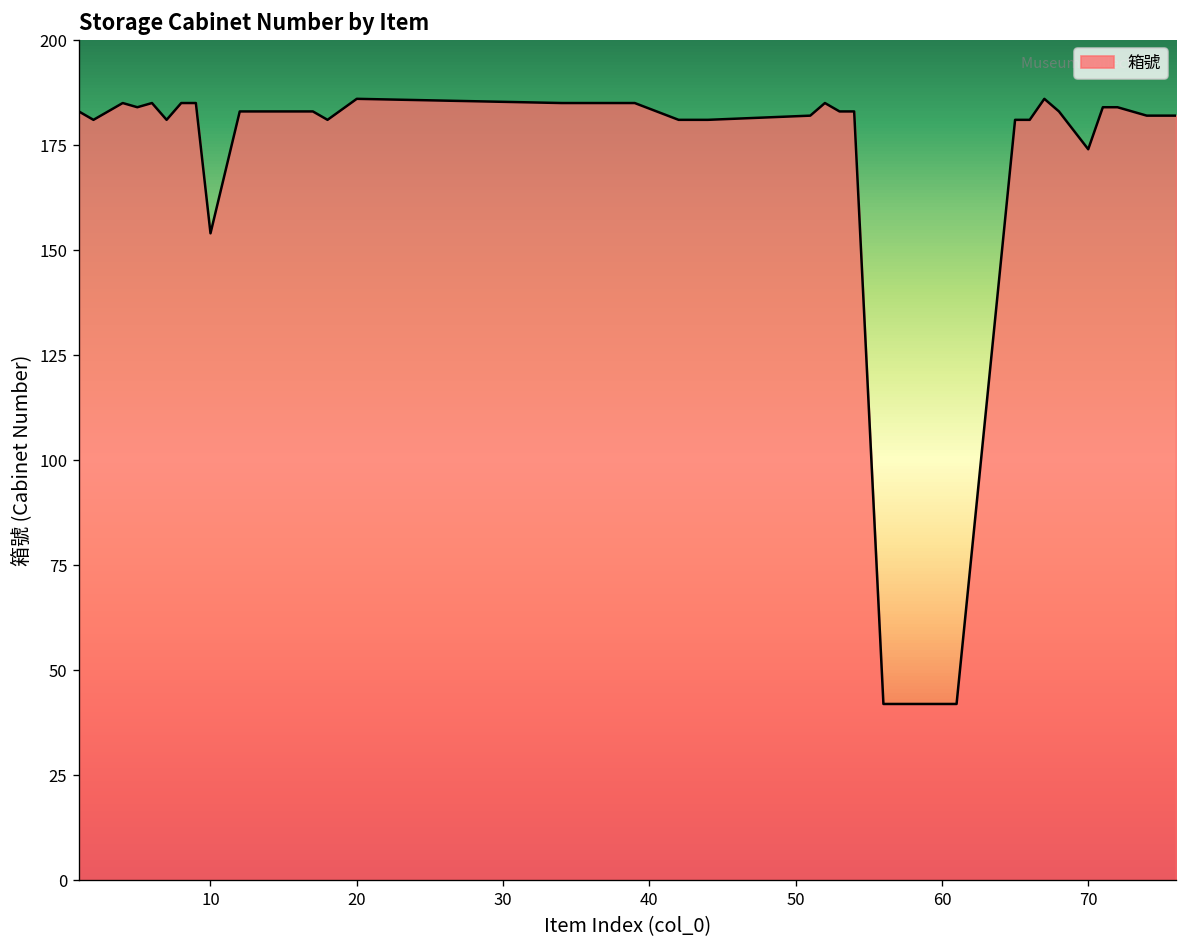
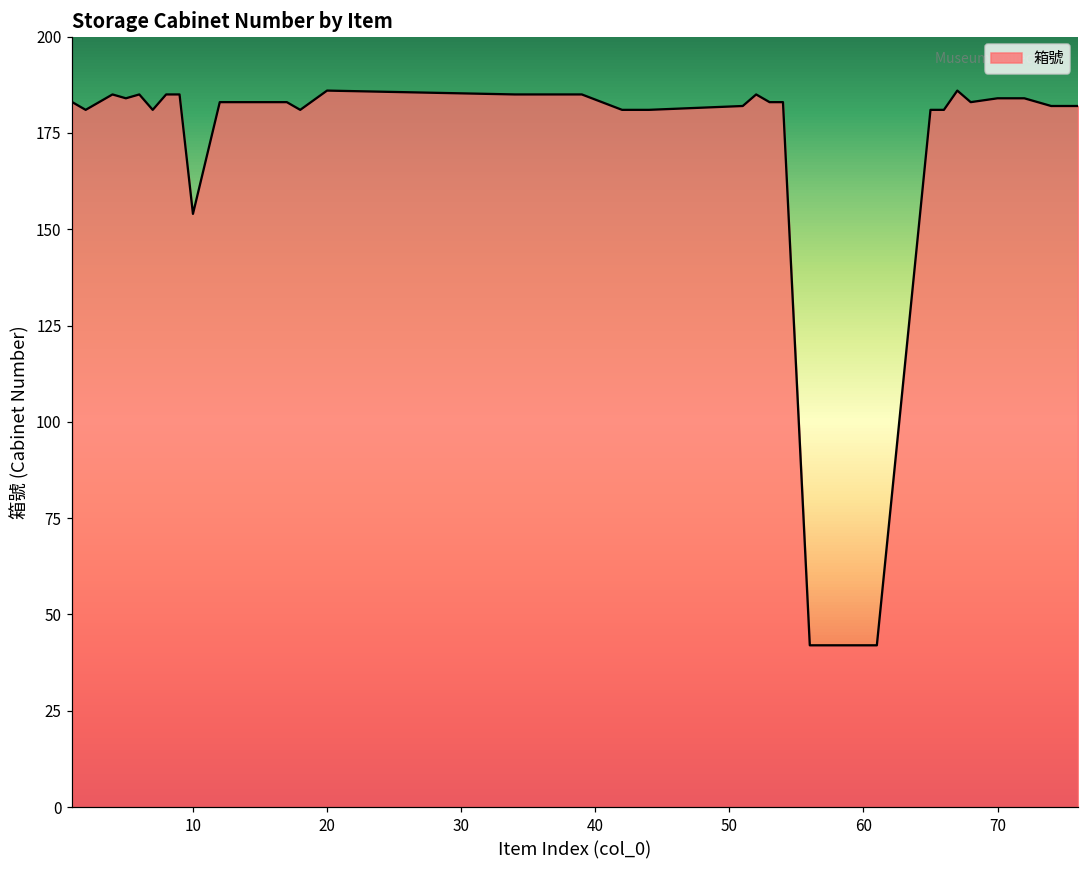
  {
    "10": 154,
    "20": 186,
-   "70": 174
+   "70": 184
  }
